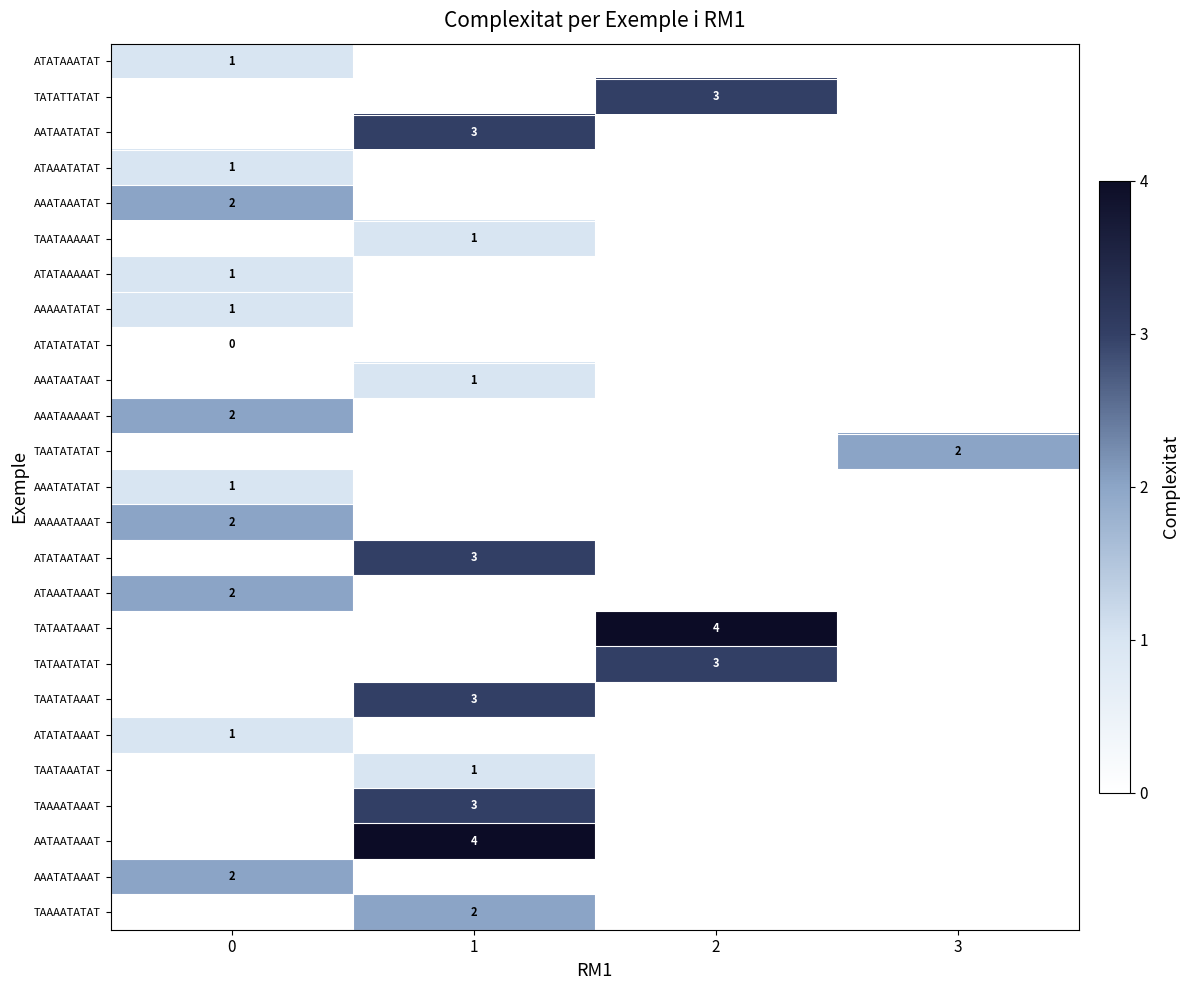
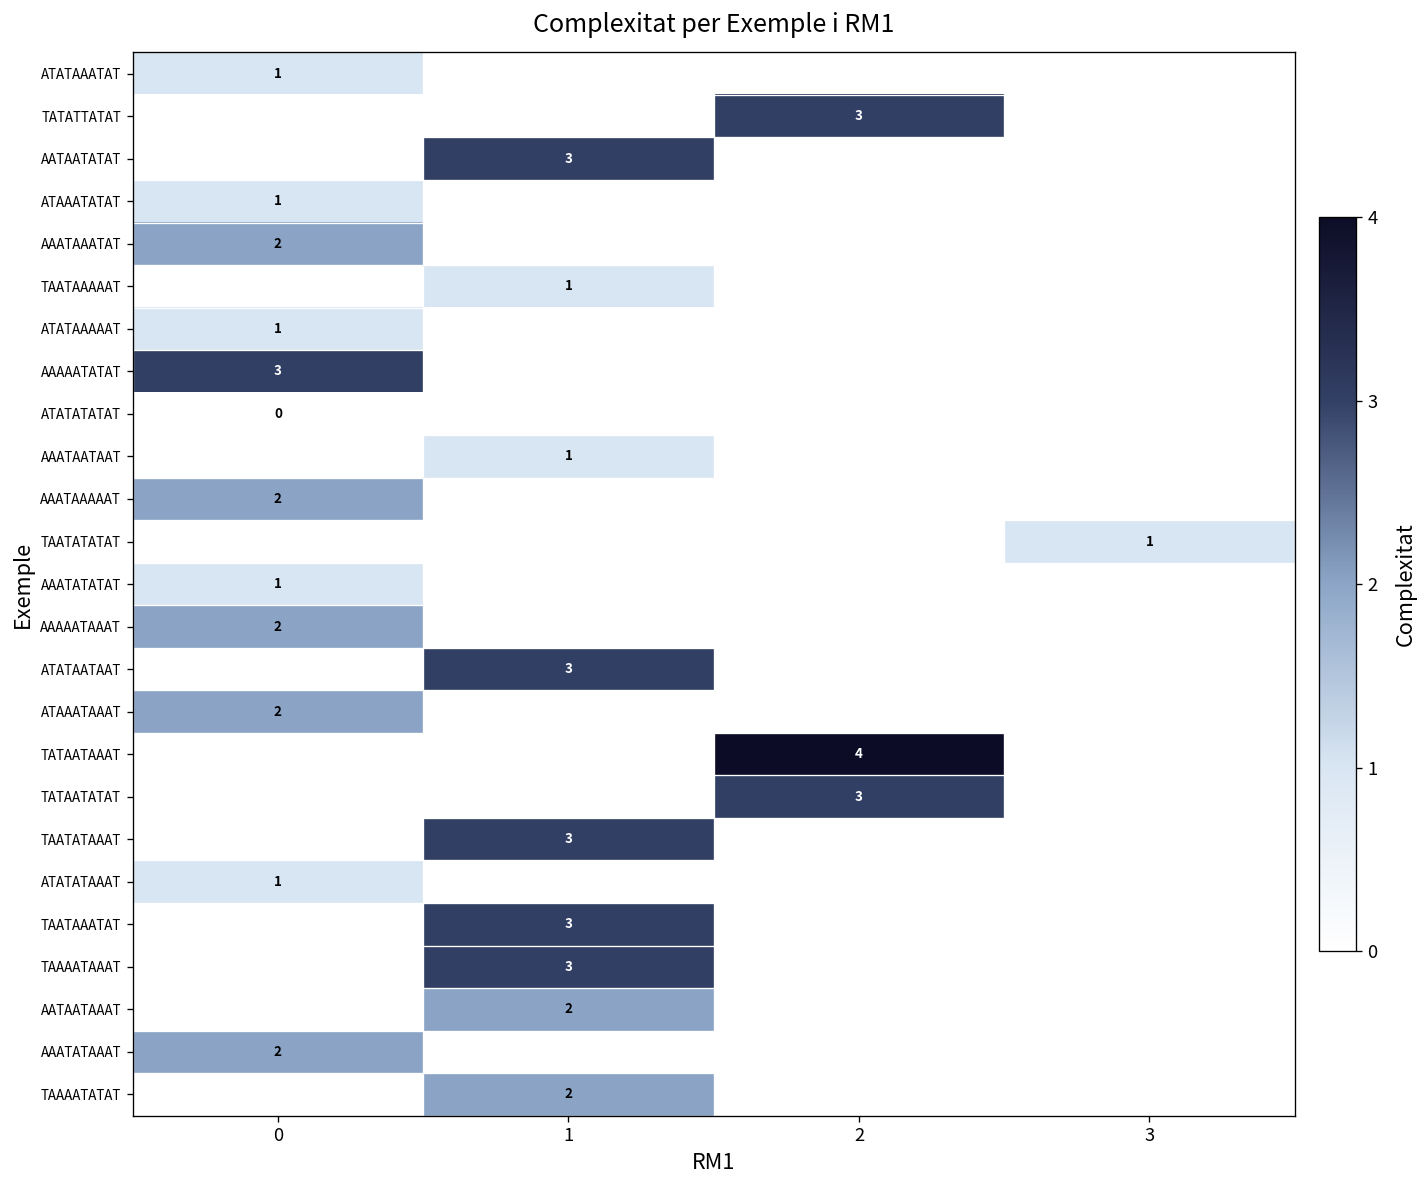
  {
    "ATATAAATAT": {
      "0": 1
    },
    "TATATTATAT": {
      "2": 3
    },
    "AATAATATAT": {
      "1": 3
    },
    "ATAAATATAT": {
      "0": 1
    },
    "AAATAAATAT": {
      "0": 2
    },
    "TAATAAAAAT": {
      "1": 1
    },
    "ATATAAAAAT": {
      "0": 1
    },
    "AAAAATATAT": {
-     "0": 1
+     "0": 3
    },
    "ATATATATAT": {
      "0": 0
    },
    "AAATAATAAT": {
      "1": 1
    },
    "AAATAAAAAT": {
      "0": 2
    },
    "TAATATATAT": {
-     "3": 2
+     "3": 1
    },
    "AAATATATAT": {
      "0": 1
    },
    "AAAAATAAAT": {
      "0": 2
    },
    "ATATAATAAT": {
      "1": 3
    },
    "ATAAATAAAT": {
      "0": 2
    },
    "TATAATAAAT": {
      "2": 4
    },
    "TATAATATAT": {
      "2": 3
    },
    "TAATATAAAT": {
      "1": 3
    },
    "ATATATAAAT": {
      "0": 1
    },
    "TAATAAATAT": {
-     "1": 1
+     "1": 3
    },
    "TAAAATAAAT": {
      "1": 3
    },
    "AATAATAAAT": {
-     "1": 4
+     "1": 2
    },
    "AAATATAAAT": {
      "0": 2
    },
    "TAAAATATAT": {
      "1": 2
    }
  }
